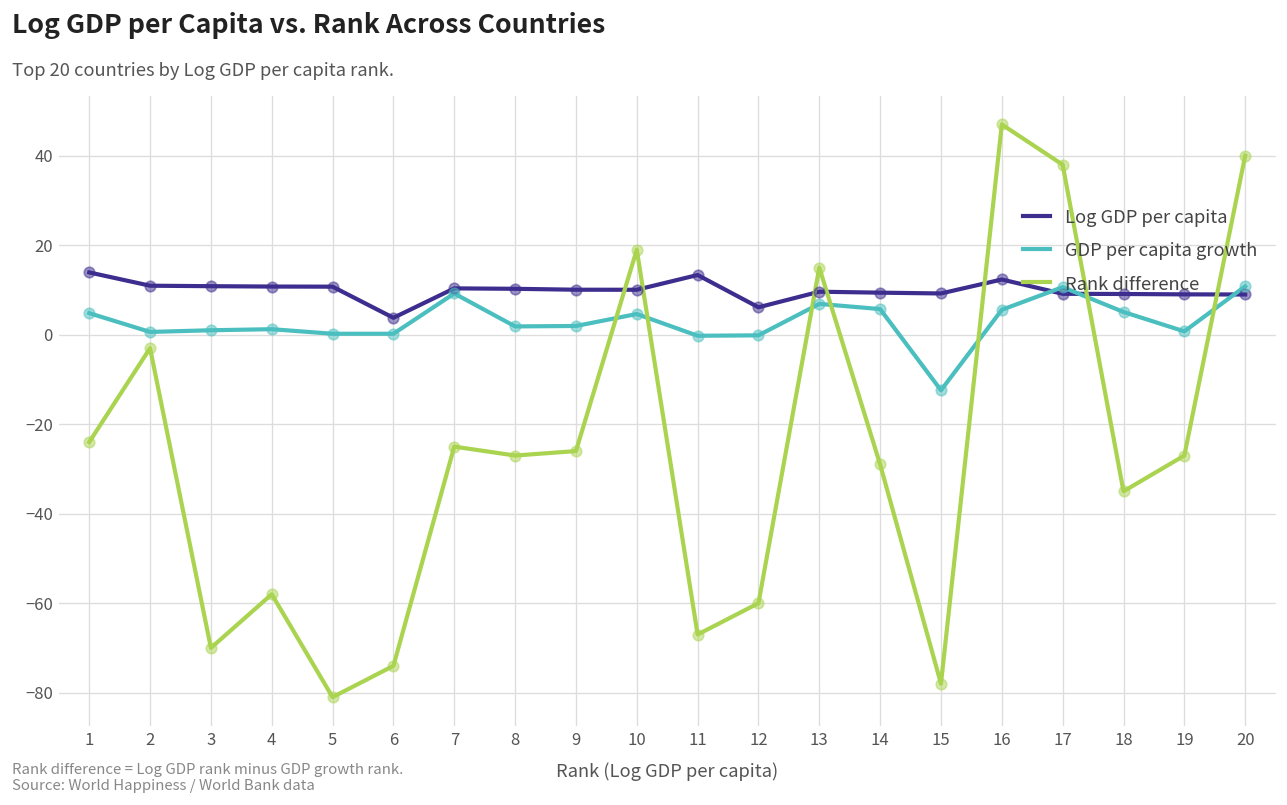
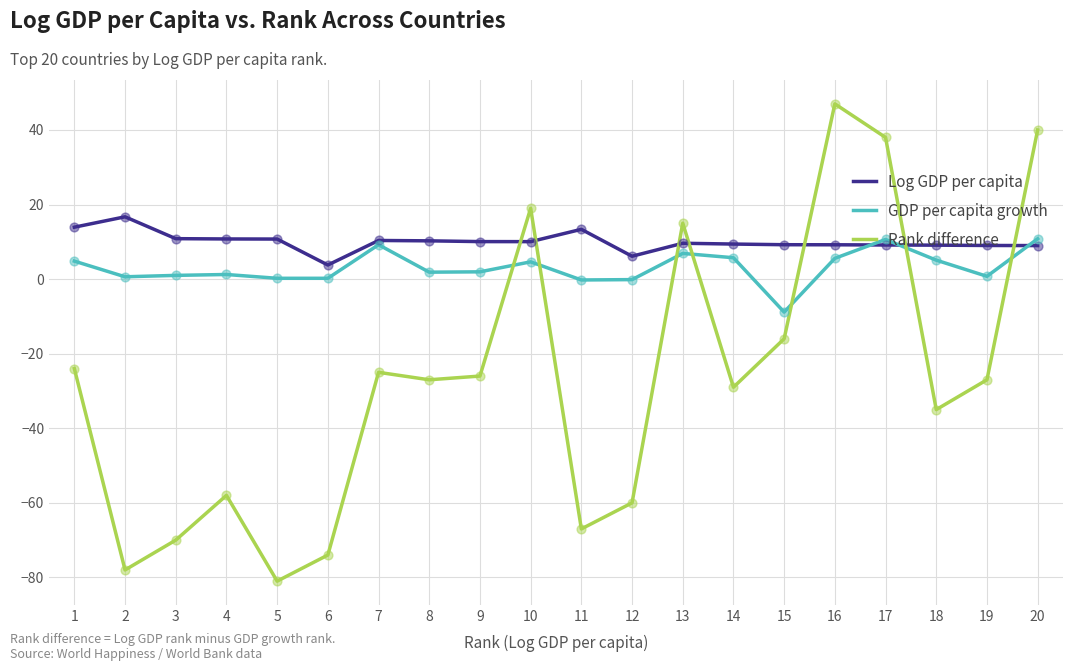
  {
    "Log GDP per capita": {
      "1": 14,
-     "2": 11,
+     "2": 17,
      "3": 11,
      "4": 11,
      "5": 11,
      "6": 4,
      "7": 10,
      "8": 10,
      "9": 10,
      "10": 10,
      "11": 13,
      "12": 6,
      "13": 10,
      "14": 9,
      "15": 9,
-     "16": 12,
+     "16": 9,
      "17": 9,
      "18": 9,
      "19": 9,
      "20": 9
    },
    "GDP per capita growth": {
      "1": 5,
      "2": 1,
      "3": 1,
      "4": 1,
      "5": 0,
      "6": 0,
      "7": 9,
      "8": 2,
      "9": 2,
      "10": 5,
      "11": 0,
      "12": 0,
      "13": 7,
      "14": 6,
-     "15": -12,
+     "15": -9,
      "16": 6,
      "17": 11,
      "18": 5,
      "19": 1,
      "20": 11
    },
    "Rank difference": {
      "1": -24,
-     "2": -3,
+     "2": -78,
      "3": -70,
      "4": -58,
      "5": -81,
      "6": -74,
      "7": -25,
      "8": -27,
      "9": -26,
      "10": 19,
      "11": -67,
      "12": -60,
      "13": 15,
      "14": -29,
-     "15": -78,
+     "15": -16,
      "16": 47,
      "17": 38,
      "18": -35,
      "19": -27,
      "20": 40
    }
  }
